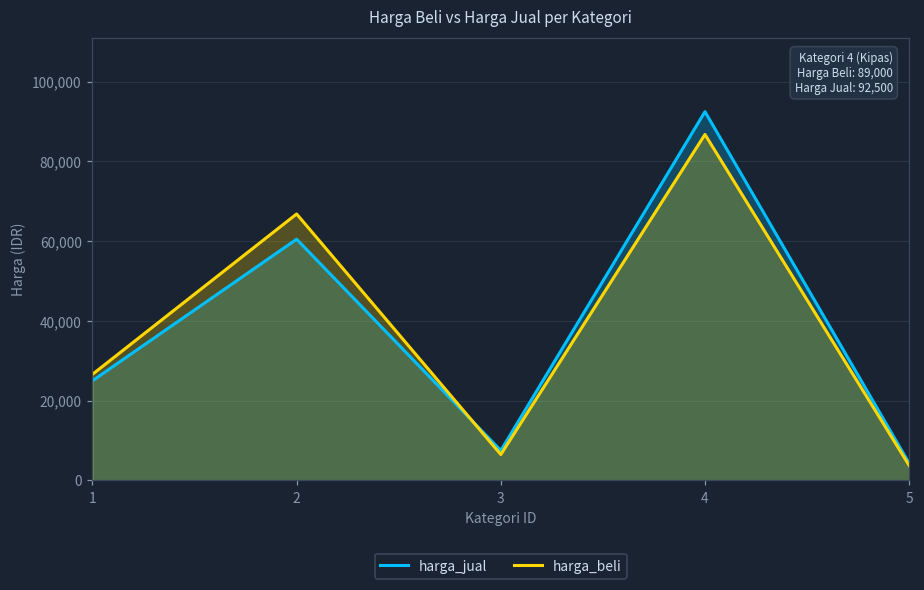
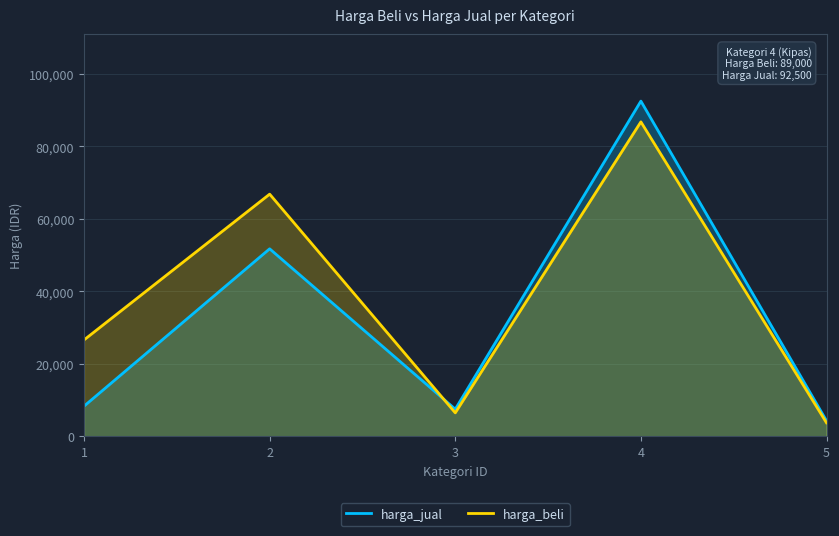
  {
    "harga_jual": {
-     "1": "25,000",
-     "2": "61,000",
+     "1": "8,000",
+     "2": "52,000",
      "3": "8,000",
      "4": "93,000"
    },
    "harga_beli": {
      "1": "27,000",
      "2": "67,000",
      "3": "7,000",
      "4": "87,000"
    }
  }
